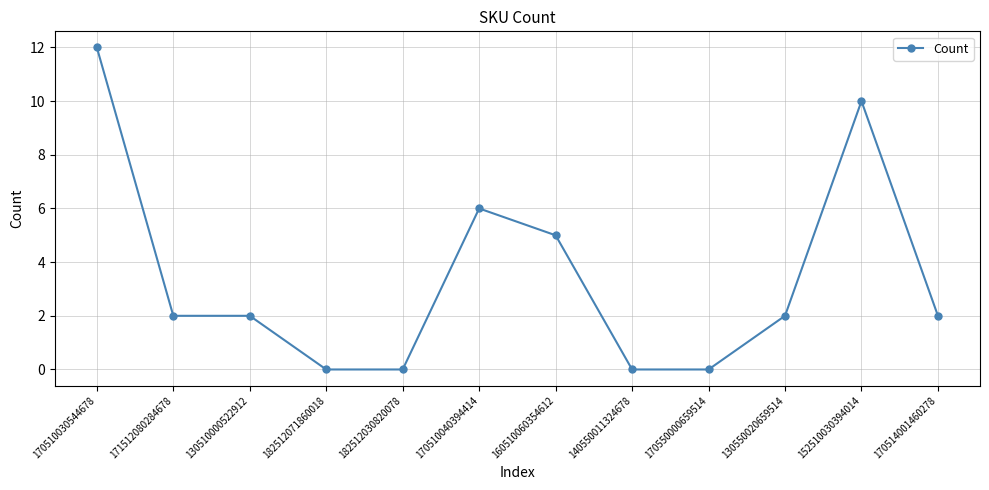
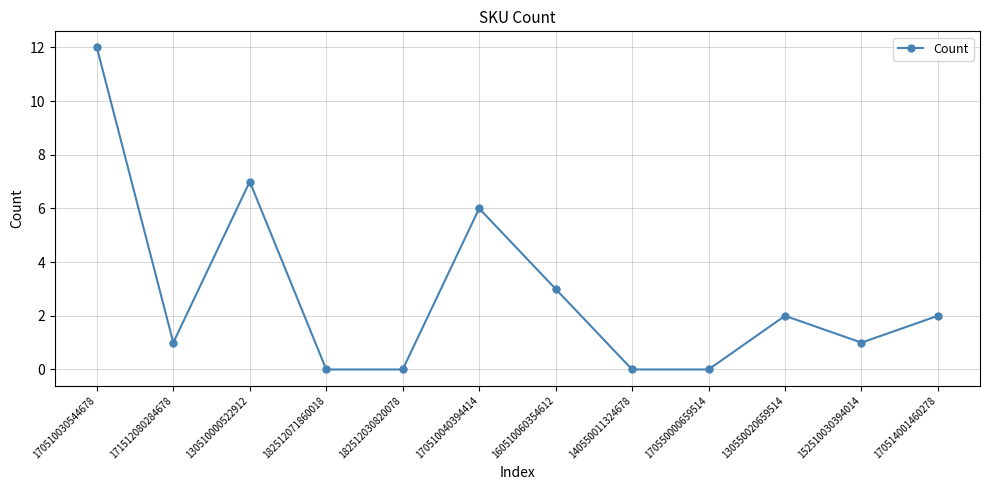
  {
    "170510030544678": 12,
-   "171512080284678": 2,
-   "130510000522912": 2,
+   "171512080284678": 1,
+   "130510000522912": 7,
    "182512071860018": 0,
    "182512030820078": 0,
    "170510040394414": 6,
-   "160510060354612": 5,
+   "160510060354612": 3,
    "140550011324678": 0,
    "170550000659514": 0,
    "130550020659514": 2,
-   "152510030394014": 10,
+   "152510030394014": 1,
    "170514001460278": 2
  }
